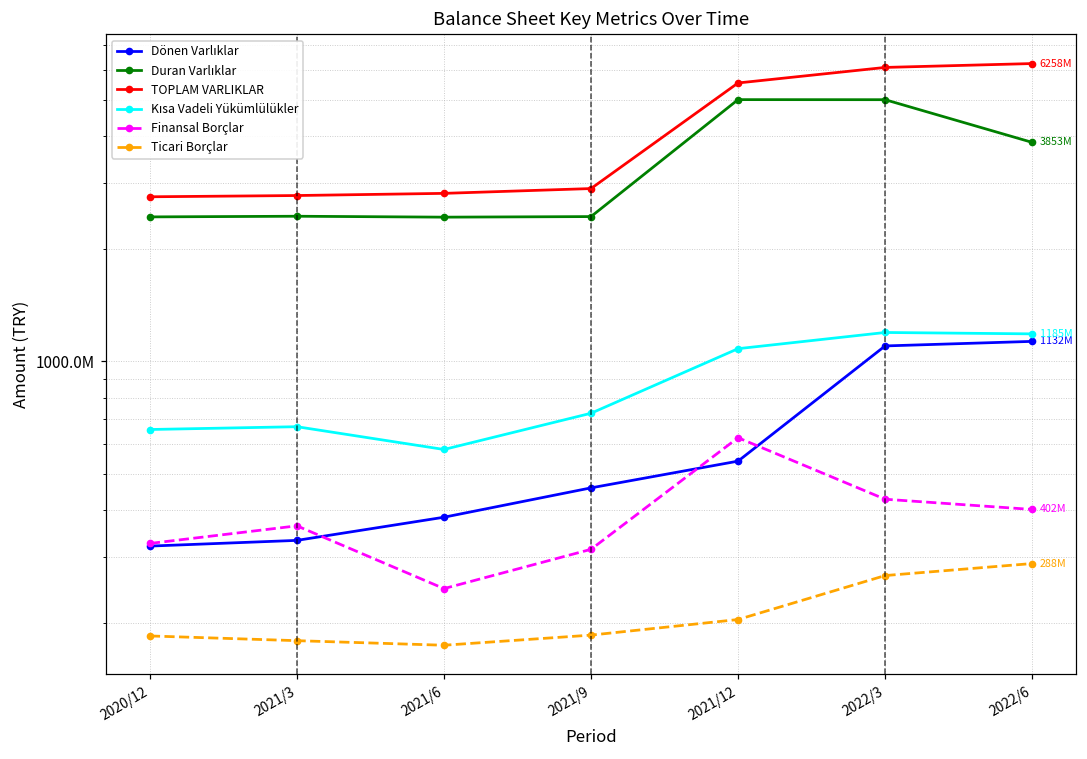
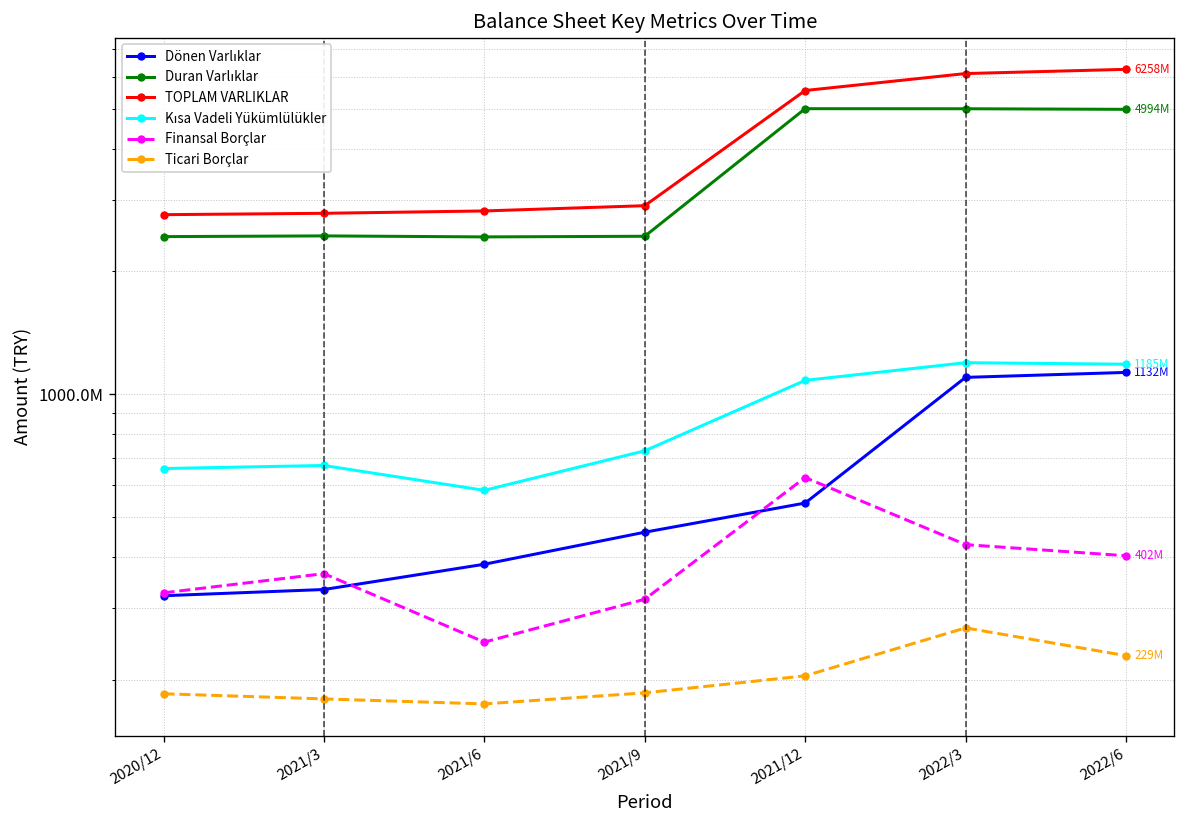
  {
    "Duran Varlıklar": {
-     "2022/6": "3853M"
+     "2022/6": "4994M"
    },
    "TOPLAM VARLIKLAR": {
      "2022/6": "6258M"
    },
    "Finansal Borçlar": {
      "2022/6": "402M"
    },
    "Ticari Borçlar": {
-     "2022/6": "288M"
+     "2022/6": "229M"
    }
  }
